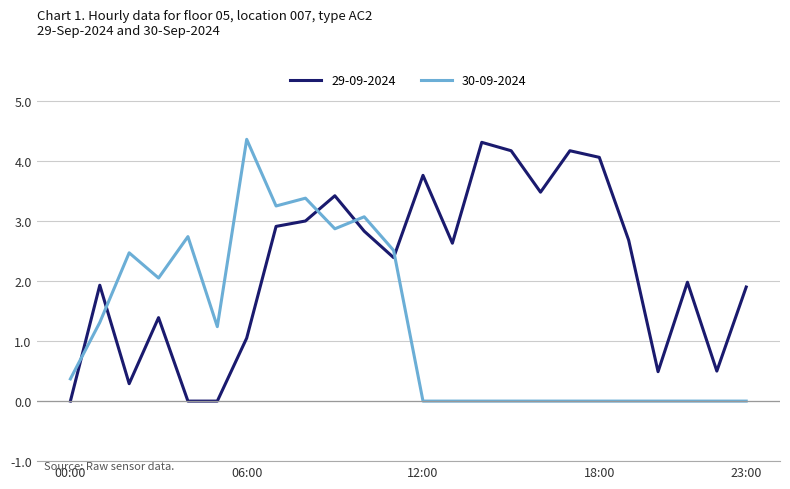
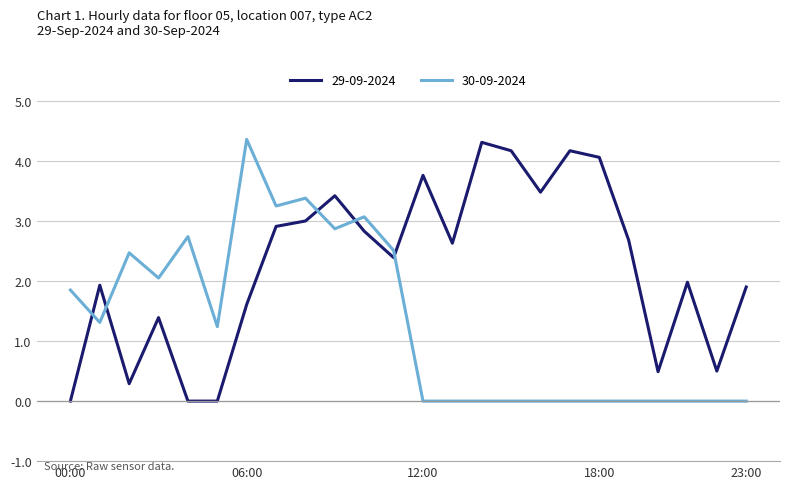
  {
    "29-09-2024": {
      "00:00": 0.0,
-     "06:00": 1.1,
+     "06:00": 1.6,
      "12:00": 3.8,
      "18:00": 4.1,
      "23:00": 1.9
    },
    "30-09-2024": {
-     "00:00": 0.4,
+     "00:00": 1.9,
      "06:00": 4.4,
      "12:00": 0.0,
      "18:00": 0.0,
      "23:00": 0.0
    }
  }
